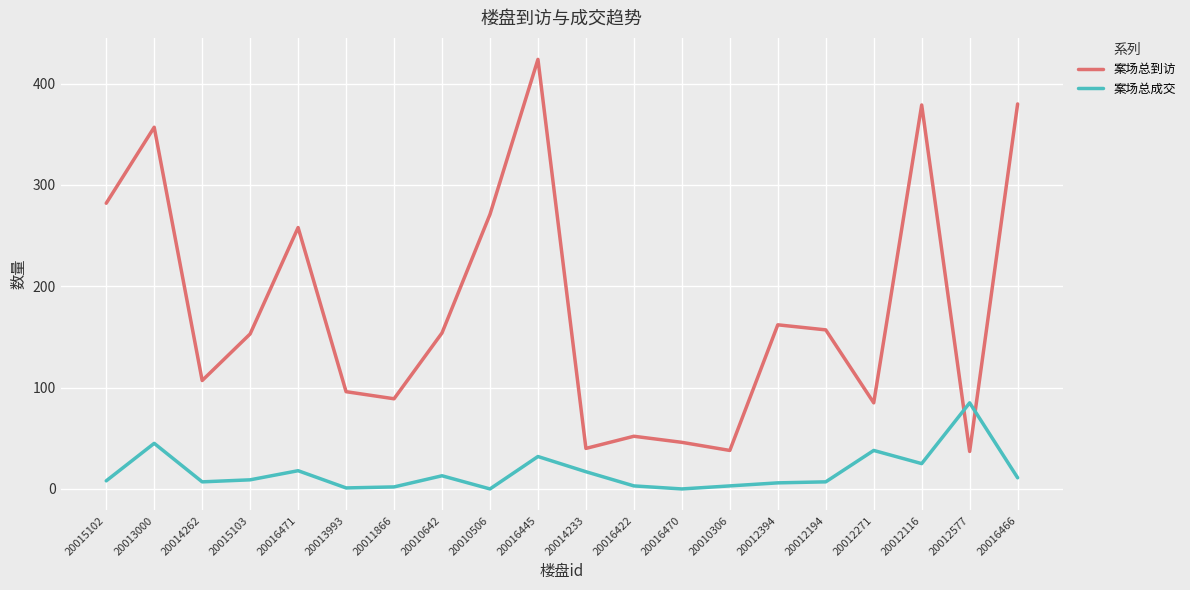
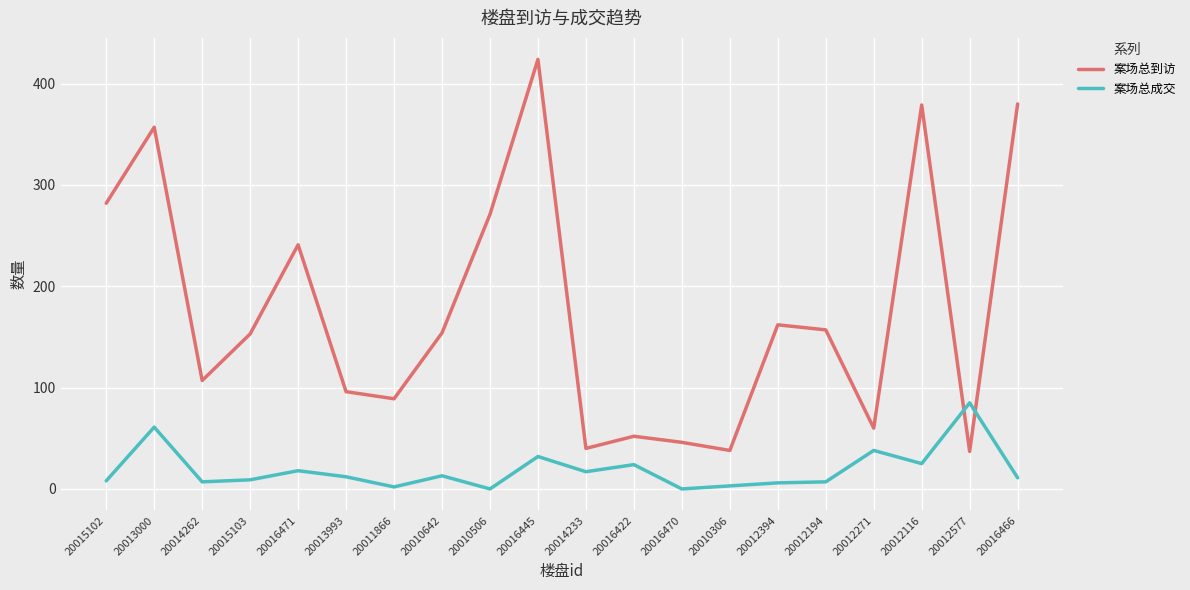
  {
    "案场总到访": {
      "20015102": 282,
      "20013000": 357,
      "20014262": 107,
      "20015103": 153,
-     "20016471": 258,
+     "20016471": 241,
      "20013993": 96,
      "20011866": 89,
      "20010642": 154,
      "20010506": 271,
      "20016445": 424,
      "20014233": 40,
      "20016422": 52,
      "20016470": 46,
      "20010306": 38,
      "20012394": 162,
      "20012194": 157,
-     "20012271": 85,
+     "20012271": 60,
      "20012116": 379,
      "20012577": 37,
      "20016466": 380
    },
    "案场总成交": {
      "20015102": 8,
-     "20013000": 45,
+     "20013000": 61,
      "20014262": 7,
      "20015103": 9,
      "20016471": 18,
-     "20013993": 1,
+     "20013993": 12,
      "20011866": 2,
      "20010642": 13,
      "20010506": 0,
      "20016445": 32,
      "20014233": 17,
-     "20016422": 3,
+     "20016422": 24,
      "20016470": 0,
      "20010306": 3,
      "20012394": 6,
      "20012194": 7,
      "20012271": 38,
      "20012116": 25,
      "20012577": 85,
      "20016466": 11
    }
  }
